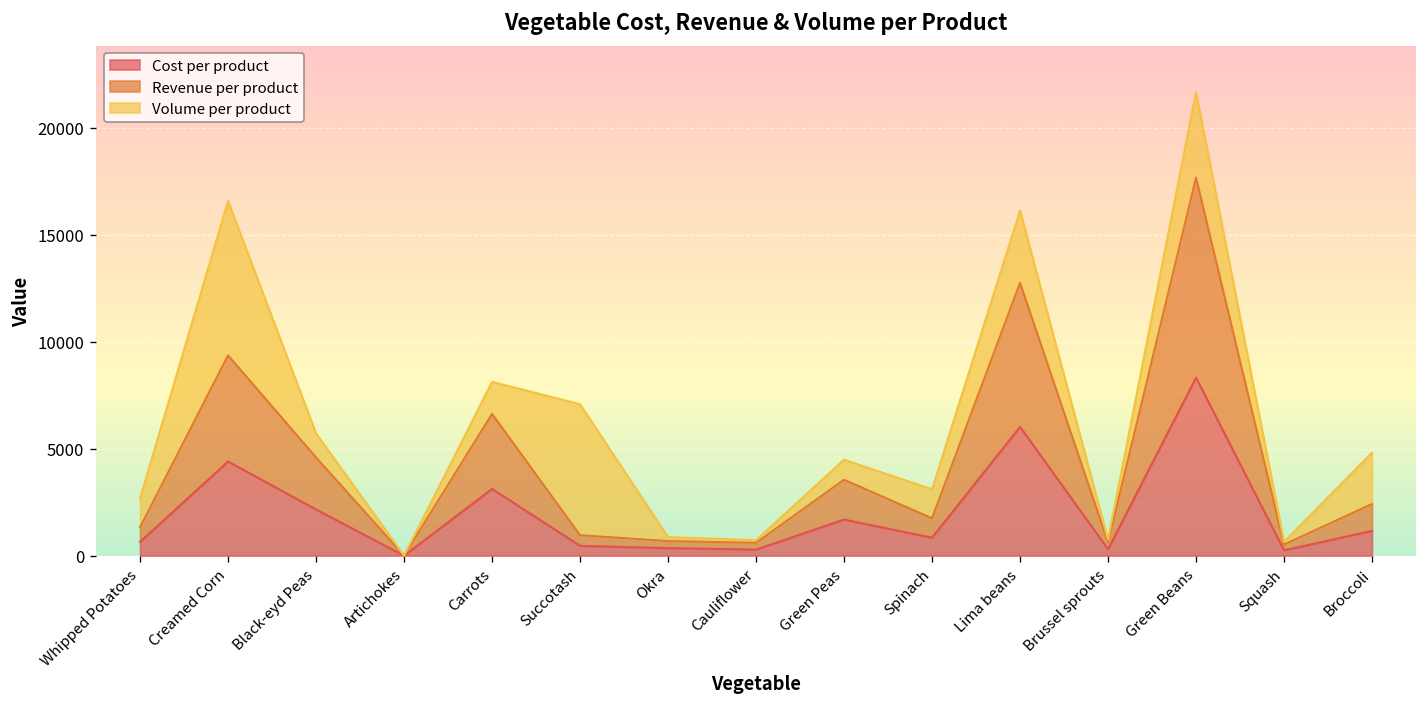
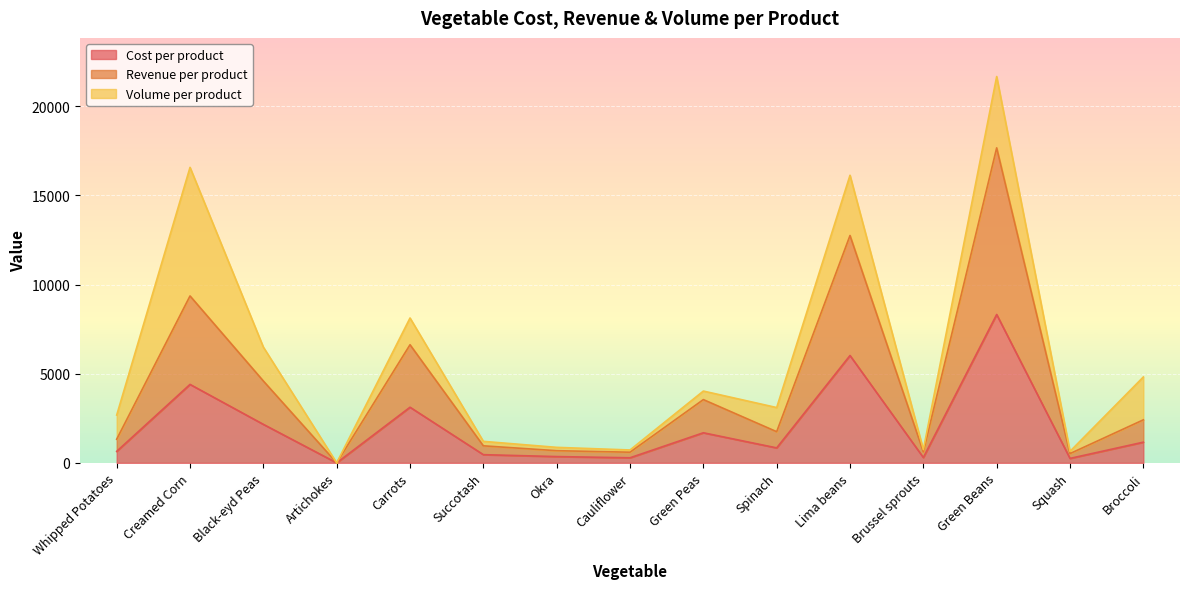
  {
    "Volume per product": {
      "Whipped Potatoes": 1400,
      "Creamed Corn": 7200,
-     "Black-eyd Peas": 1100,
+     "Black-eyd Peas": 1900,
      "Carrots": 1500,
-     "Succotash": 6100,
+     "Succotash": 300,
      "Okra": 200,
-     "Green Peas": 900,
+     "Green Peas": 500,
      "Spinach": 1400,
      "Lima beans": 3400,
      "Green Beans": 4000,
      "Broccoli": 2400
    }
  }
